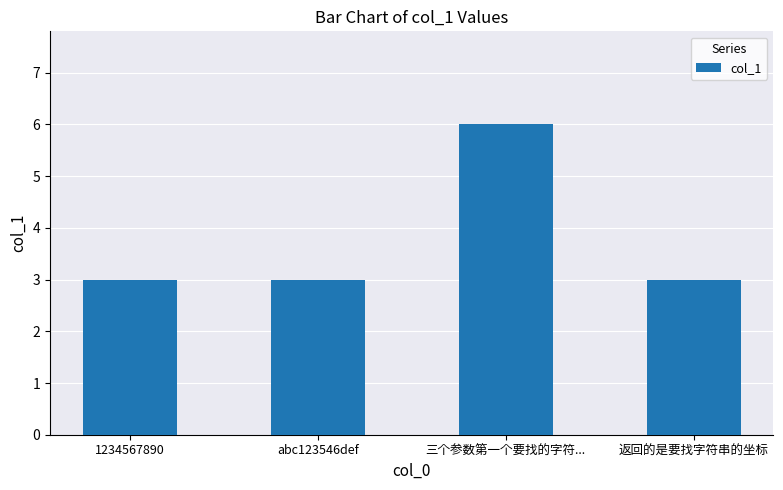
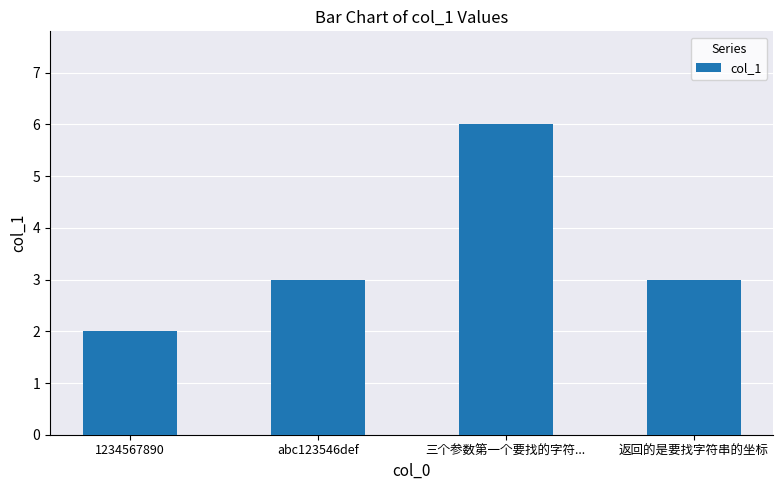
  {
-   "1234567890": 3,
+   "1234567890": 2,
    "abc123546def": 3,
    "三个参数第一个要找的字符...": 6,
    "返回的是要找字符串的坐标": 3
  }
